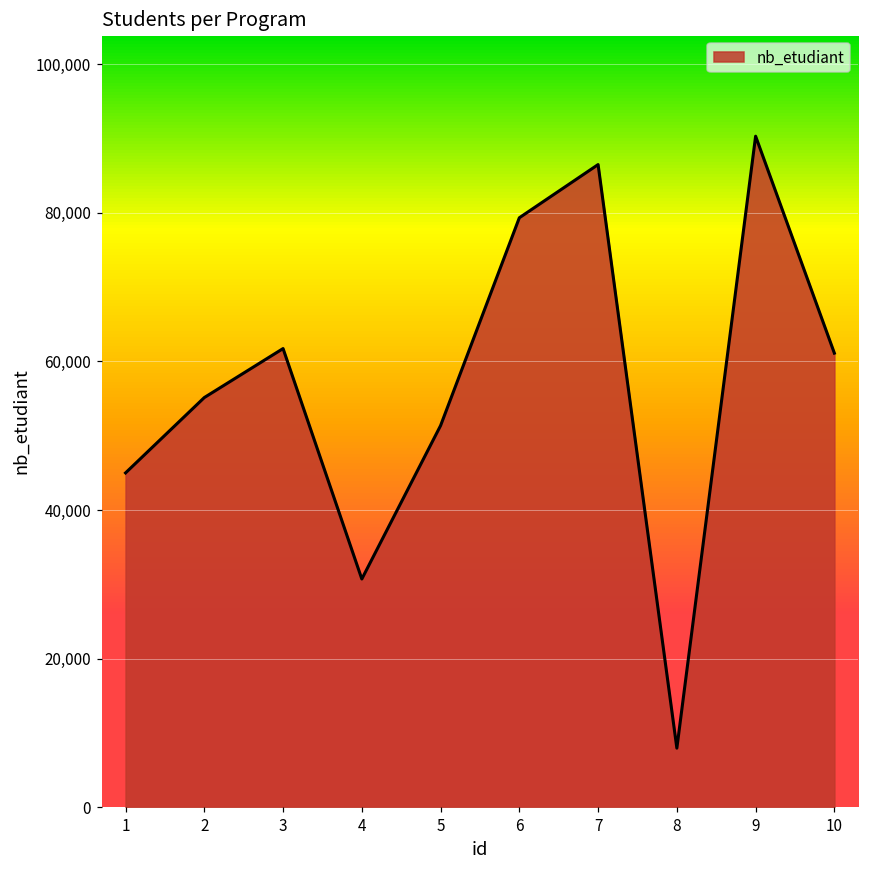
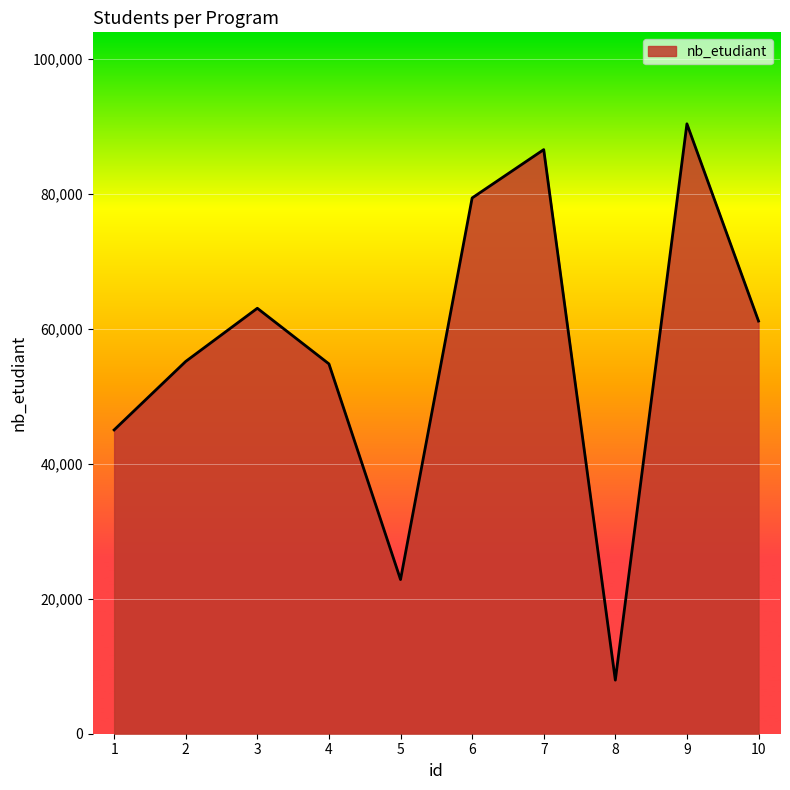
  {
    "1": "45,000",
    "2": "55,000",
-   "3": "62,000",
-   "4": "31,000",
-   "5": "51,000",
+   "3": "63,000",
+   "4": "55,000",
+   "5": "23,000",
    "6": "79,000",
    "7": "87,000",
    "8": "8,000",
    "9": "90,000",
    "10": "61,000"
  }
